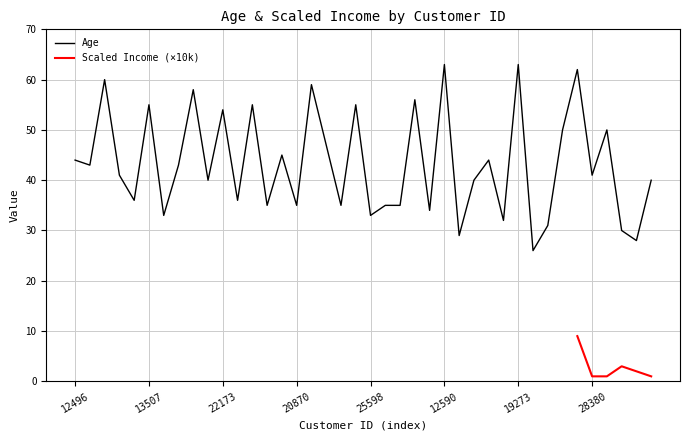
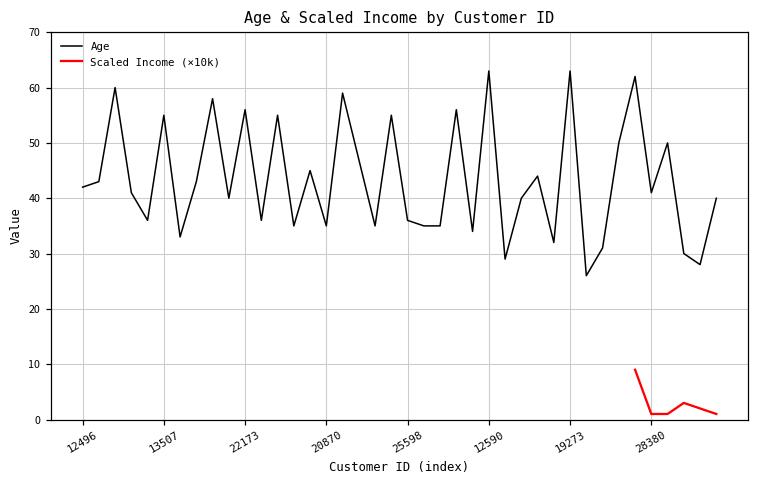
  {
    "Age": {
-     "12496": 44,
+     "12496": 42,
      "13507": 55,
-     "22173": 54,
+     "22173": 56,
      "20870": 35,
-     "25598": 33,
+     "25598": 36,
      "12590": 63,
      "19273": 63,
      "28380": 41
    },
    "Scaled Income (×10k)": {
      "28380": 1
    }
  }
